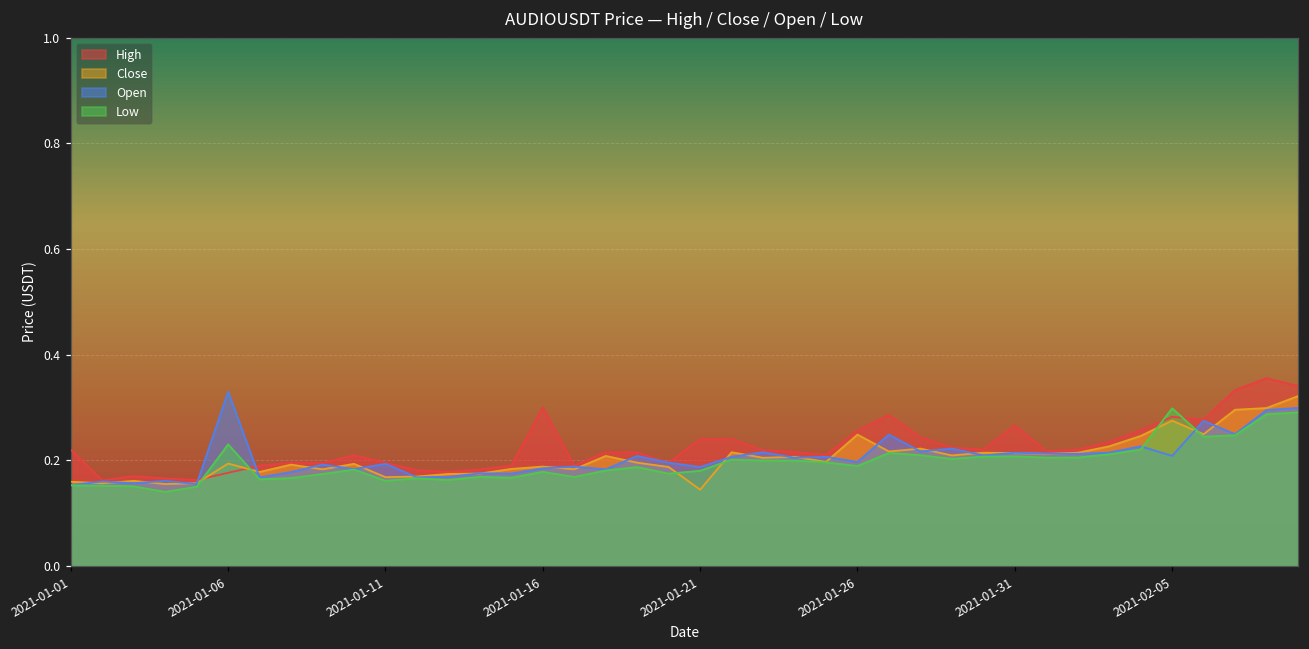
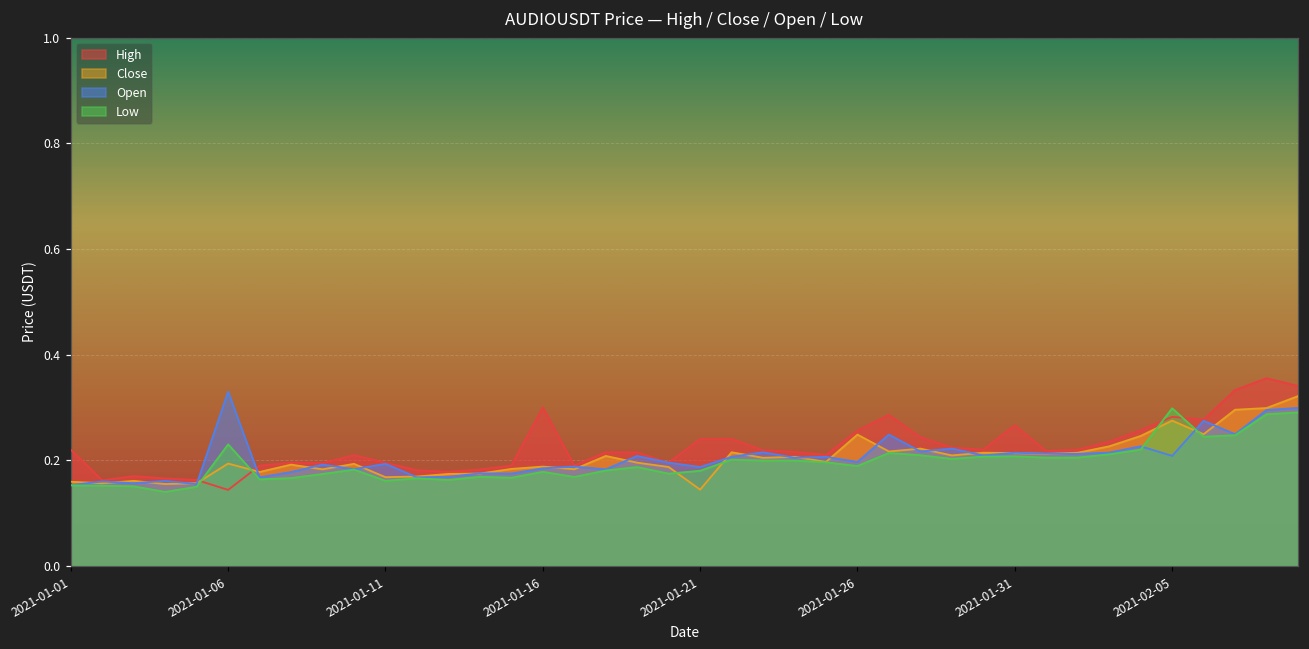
  {
    "High": {
      "2021-01-01": 0.22,
-     "2021-01-06": 0.18,
+     "2021-01-06": 0.14,
      "2021-01-16": 0.30,
      "2021-01-21": 0.24,
      "2021-01-26": 0.26,
      "2021-01-31": 0.27,
      "2021-02-05": 0.28
    },
    "Close": {
      "2021-01-01": 0.16,
      "2021-01-06": 0.19,
      "2021-01-11": 0.17,
      "2021-01-21": 0.14,
      "2021-01-26": 0.25,
      "2021-02-05": 0.27
    },
    "Open": {
      "2021-01-06": 0.33,
      "2021-01-21": 0.19,
      "2021-01-26": 0.20,
      "2021-02-05": 0.21
    },
    "Low": {
      "2021-01-06": 0.23,
      "2021-01-11": 0.16,
      "2021-01-16": 0.18,
      "2021-01-21": 0.18,
      "2021-01-26": 0.19,
      "2021-01-31": 0.21,
      "2021-02-05": 0.30
    }
  }
